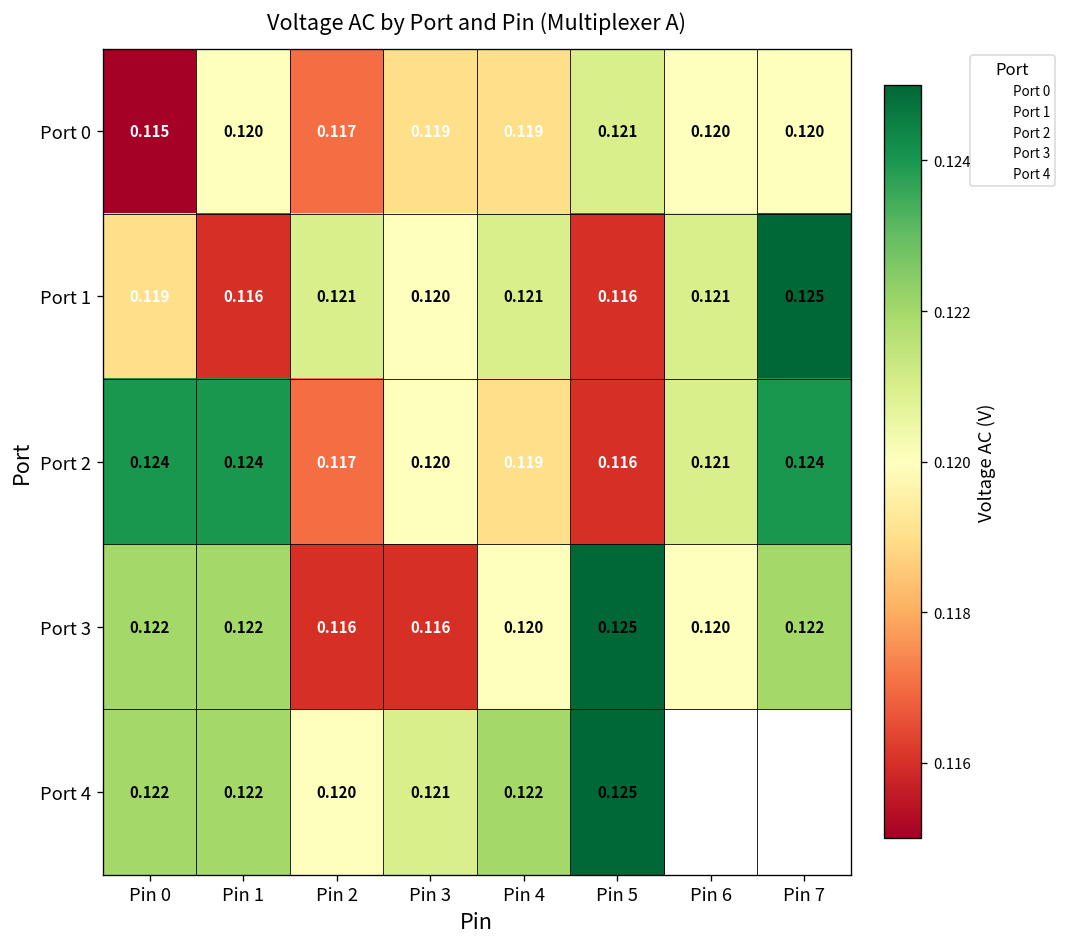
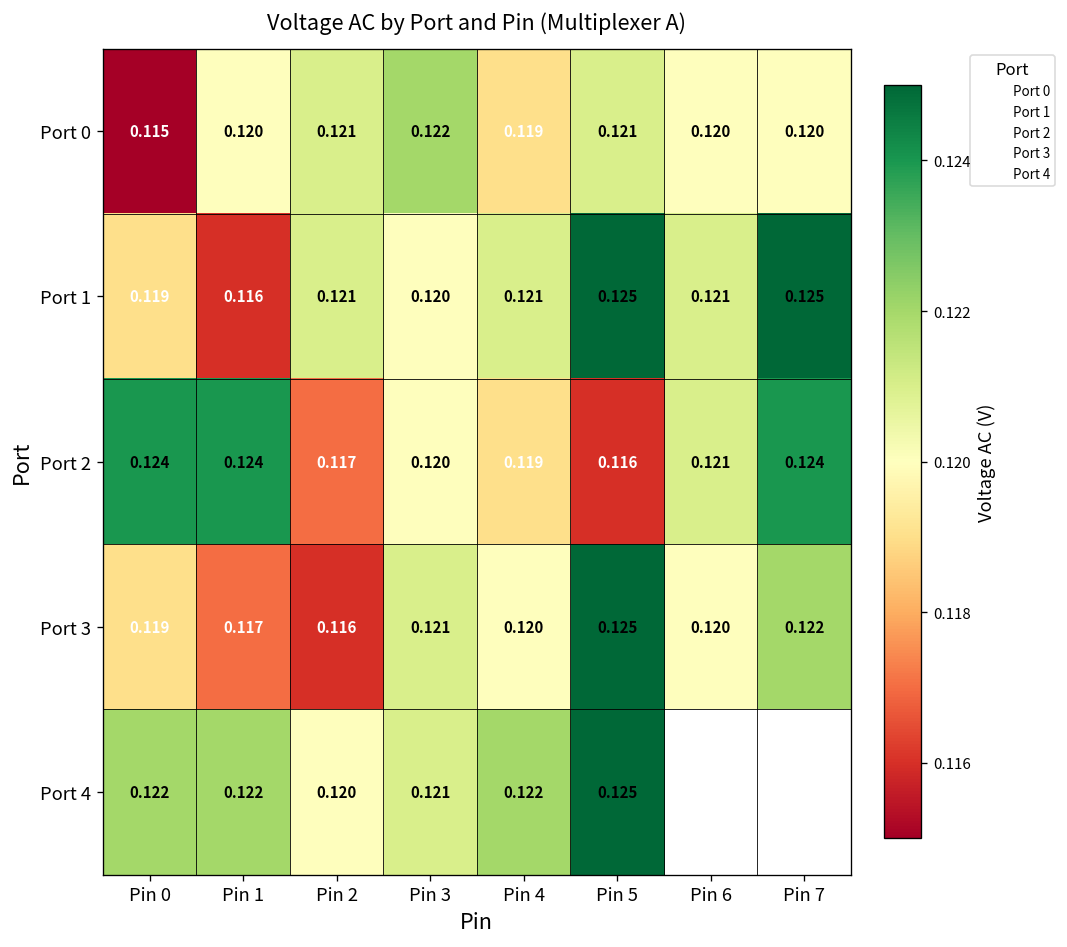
  {
    "Port 0": {
      "Pin 0": 0.115,
      "Pin 1": 0.120,
-     "Pin 2": 0.117,
-     "Pin 3": 0.119,
+     "Pin 2": 0.121,
+     "Pin 3": 0.122,
      "Pin 4": 0.119,
      "Pin 5": 0.121,
      "Pin 6": 0.120,
      "Pin 7": 0.120
    },
    "Port 1": {
      "Pin 0": 0.119,
      "Pin 1": 0.116,
      "Pin 2": 0.121,
      "Pin 3": 0.120,
      "Pin 4": 0.121,
-     "Pin 5": 0.116,
+     "Pin 5": 0.125,
      "Pin 6": 0.121,
      "Pin 7": 0.125
    },
    "Port 2": {
      "Pin 0": 0.124,
      "Pin 1": 0.124,
      "Pin 2": 0.117,
      "Pin 3": 0.120,
      "Pin 4": 0.119,
      "Pin 5": 0.116,
      "Pin 6": 0.121,
      "Pin 7": 0.124
    },
    "Port 3": {
-     "Pin 0": 0.122,
-     "Pin 1": 0.122,
+     "Pin 0": 0.119,
+     "Pin 1": 0.117,
      "Pin 2": 0.116,
-     "Pin 3": 0.116,
+     "Pin 3": 0.121,
      "Pin 4": 0.120,
      "Pin 5": 0.125,
      "Pin 6": 0.120,
      "Pin 7": 0.122
    },
    "Port 4": {
      "Pin 0": 0.122,
      "Pin 1": 0.122,
      "Pin 2": 0.120,
      "Pin 3": 0.121,
      "Pin 4": 0.122,
      "Pin 5": 0.125
    }
  }
